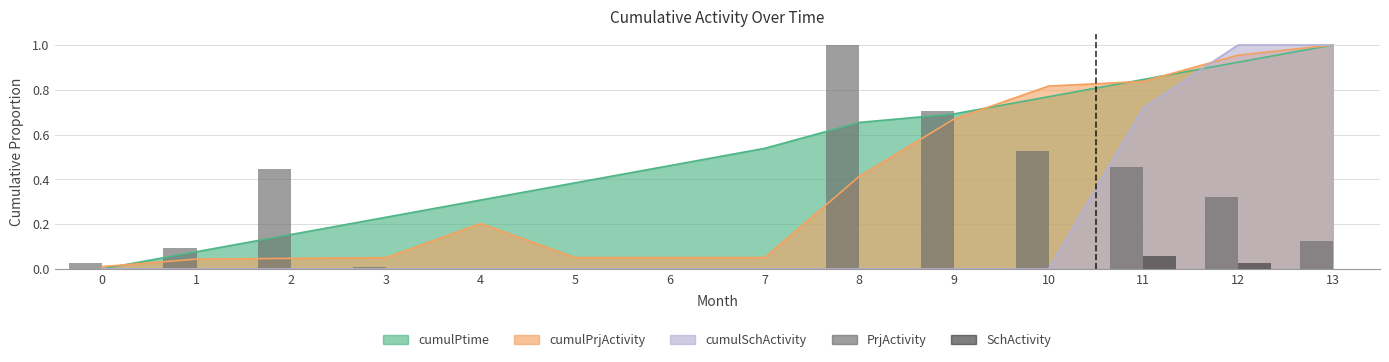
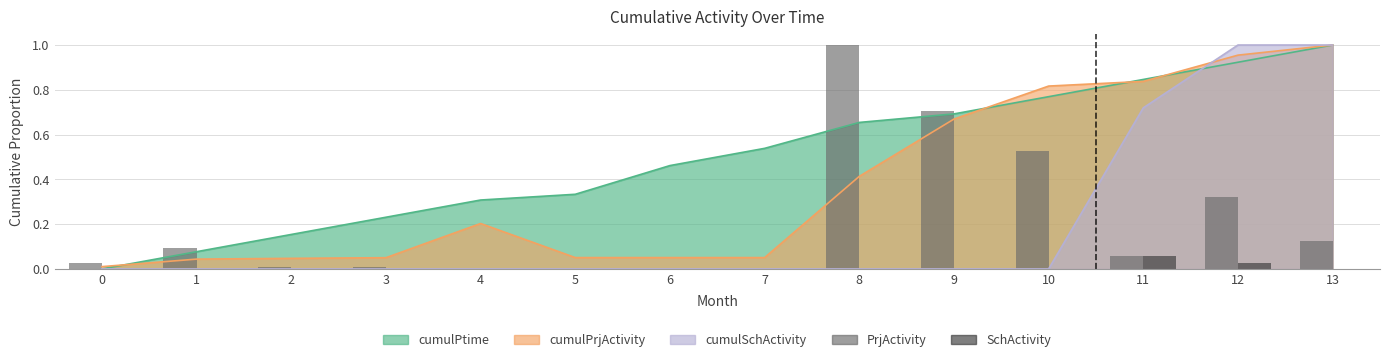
  {
    "PrjActivity": {
      "0": 0.03,
      "1": 0.09,
-     "2": 0.45,
+     "2": 0.01,
      "5": 0.00,
      "6": 0.00,
      "7": 0.00,
      "8": 1.00,
      "9": 0.71,
      "10": 0.53,
-     "11": 0.46,
+     "11": 0.06,
      "12": 0.32,
      "13": 0.12
    },
    "cumulPtime": {
      "1": 0.08,
      "2": 0.15,
      "3": 0.23,
      "4": 0.31,
-     "5": 0.38,
+     "5": 0.33,
      "6": 0.46,
      "7": 0.54,
      "8": 0.65,
      "9": 0.69,
      "10": 0.77,
      "12": 0.92
    },
    "SchActivity": {
      "0": 0.00,
      "1": 0.00,
      "2": 0.00,
      "3": 0.00,
      "4": 0.00,
      "5": 0.00,
      "6": 0.00,
      "7": 0.00,
      "8": 0.00,
      "9": 0.00,
      "10": 0.00,
      "11": 0.06,
      "12": 0.03,
      "13": 0.00
    },
    "cumulPrjActivity": {
      "1": 0.04,
      "2": 0.05,
      "3": 0.05,
      "4": 0.20,
      "5": 0.05,
      "6": 0.05,
      "7": 0.05,
      "8": 0.41,
      "9": 0.67,
      "10": 0.82,
      "12": 0.95
    },
    "cumulSchActivity": {
      "1": 0.00,
      "2": 0.00,
      "3": 0.00,
      "4": 0.00,
      "5": 0.00,
      "6": 0.00,
      "7": 0.00,
      "8": 0.00,
      "9": 0.00,
      "10": 0.00,
      "11": 0.72,
      "12": 1.00
    }
  }
